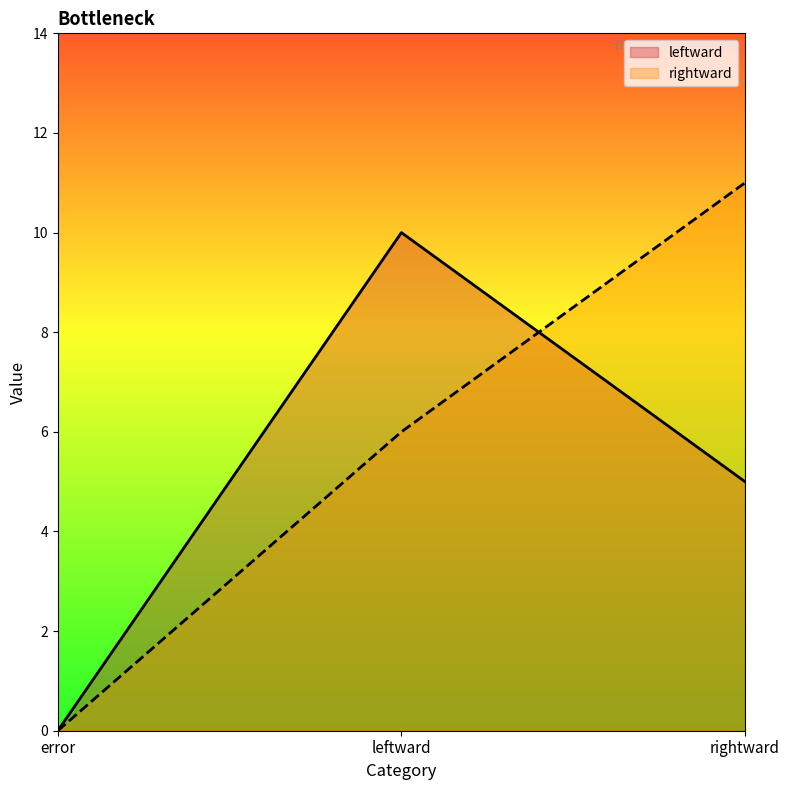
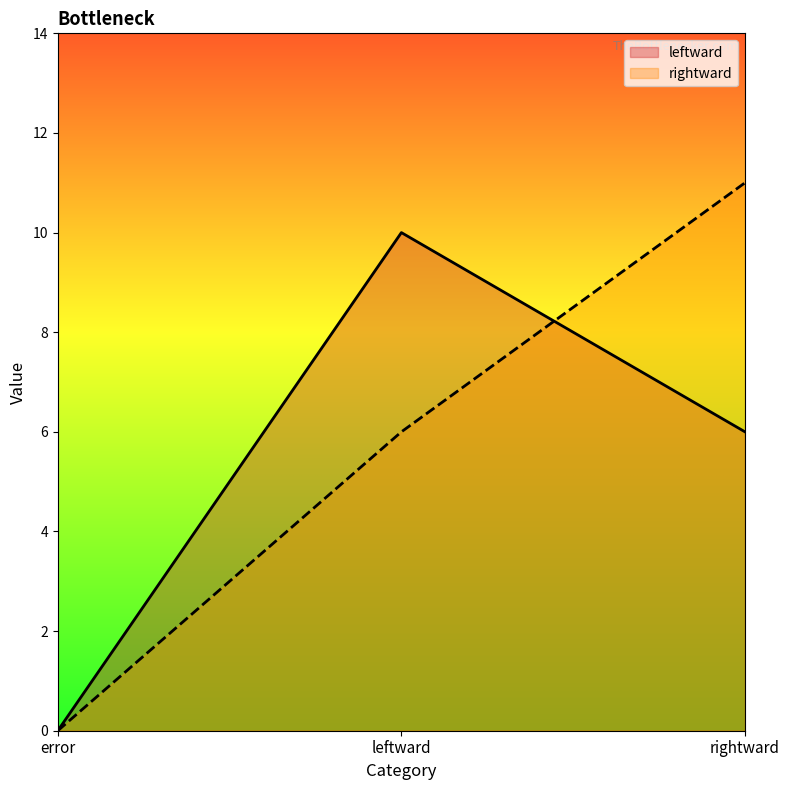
  {
    "leftward": {
      "leftward": 10,
-     "rightward": 5
+     "rightward": 6
    },
    "rightward": {
      "leftward": 6,
      "rightward": 11
    }
  }
